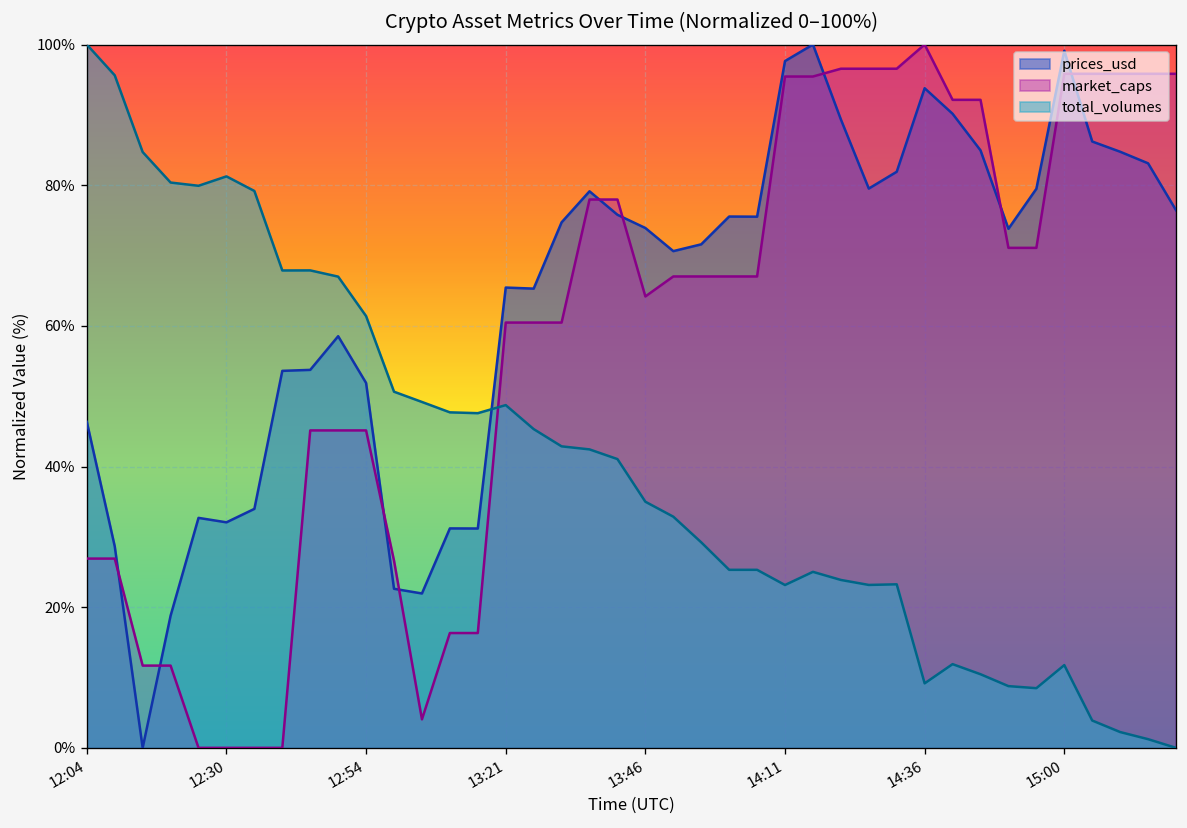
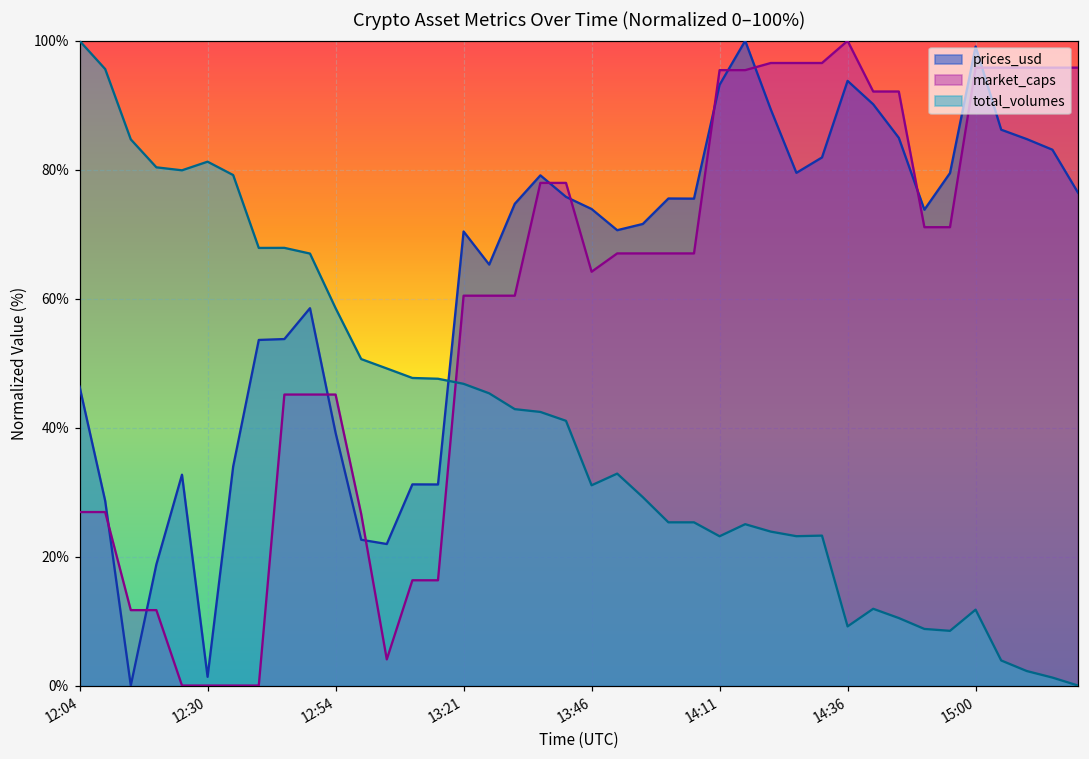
  {
    "prices_usd": {
      "12:04": "46%",
-     "12:30": "32%",
-     "12:54": "52%",
-     "13:21": "65%",
+     "12:30": "1%",
+     "12:54": "39%",
+     "13:21": "70%",
      "13:46": "74%",
-     "14:11": "98%",
+     "14:11": "93%",
      "14:36": "94%",
      "15:00": "99%"
    },
    "market_caps": {
      "12:04": "27%",
      "12:30": "0%",
      "12:54": "45%",
      "13:21": "60%",
      "13:46": "64%",
      "14:11": "95%",
      "14:36": "100%"
    },
    "total_volumes": {
      "12:04": "100%",
      "12:30": "81%",
-     "12:54": "61%",
-     "13:21": "49%",
-     "13:46": "35%",
+     "12:54": "59%",
+     "13:21": "47%",
+     "13:46": "31%",
      "14:11": "23%",
      "14:36": "9%",
      "15:00": "12%"
    }
  }
